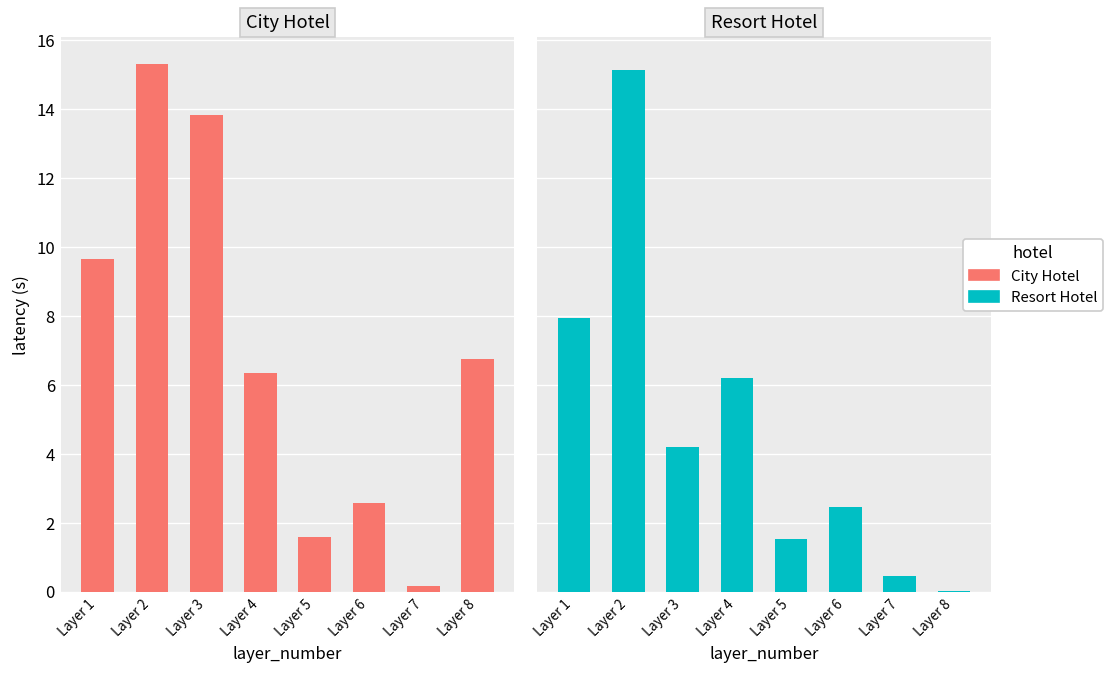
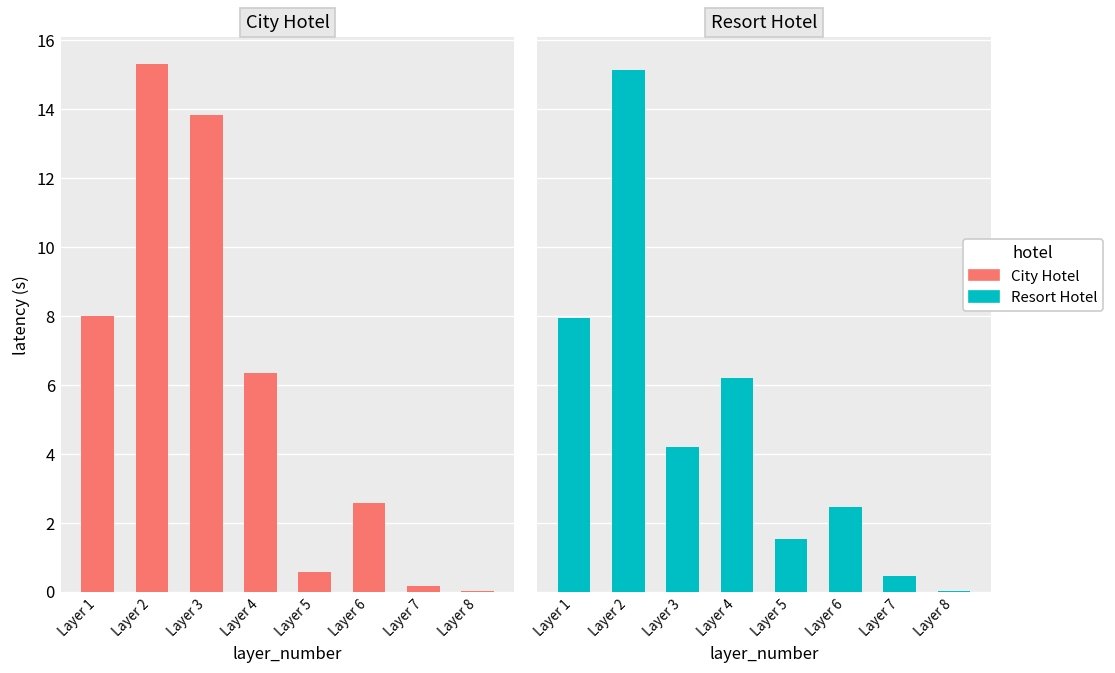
  {
    "City Hotel": {
-     "Layer 1": 9.6,
+     "Layer 1": 8.0,
      "Layer 2": 15.3,
      "Layer 3": 13.8,
      "Layer 4": 6.4,
-     "Layer 5": 1.6,
+     "Layer 5": 0.6,
      "Layer 6": 2.6,
      "Layer 7": 0.2,
-     "Layer 8": 6.7
+     "Layer 8": 0.0
    }
  }
